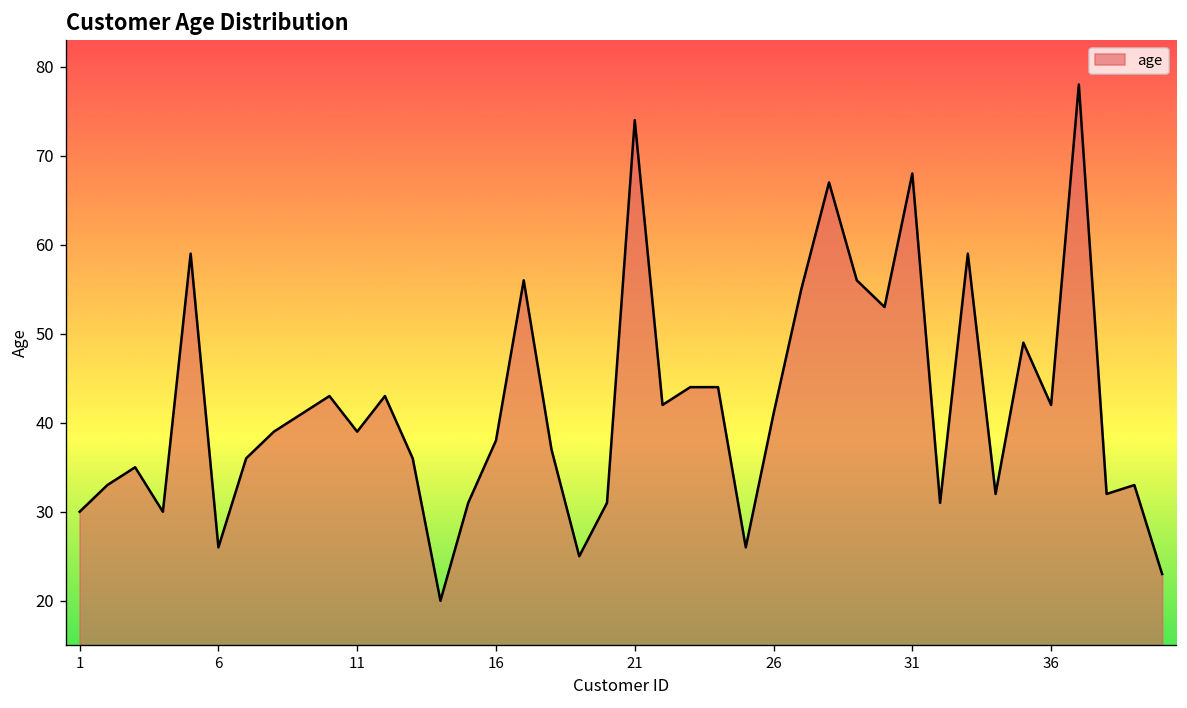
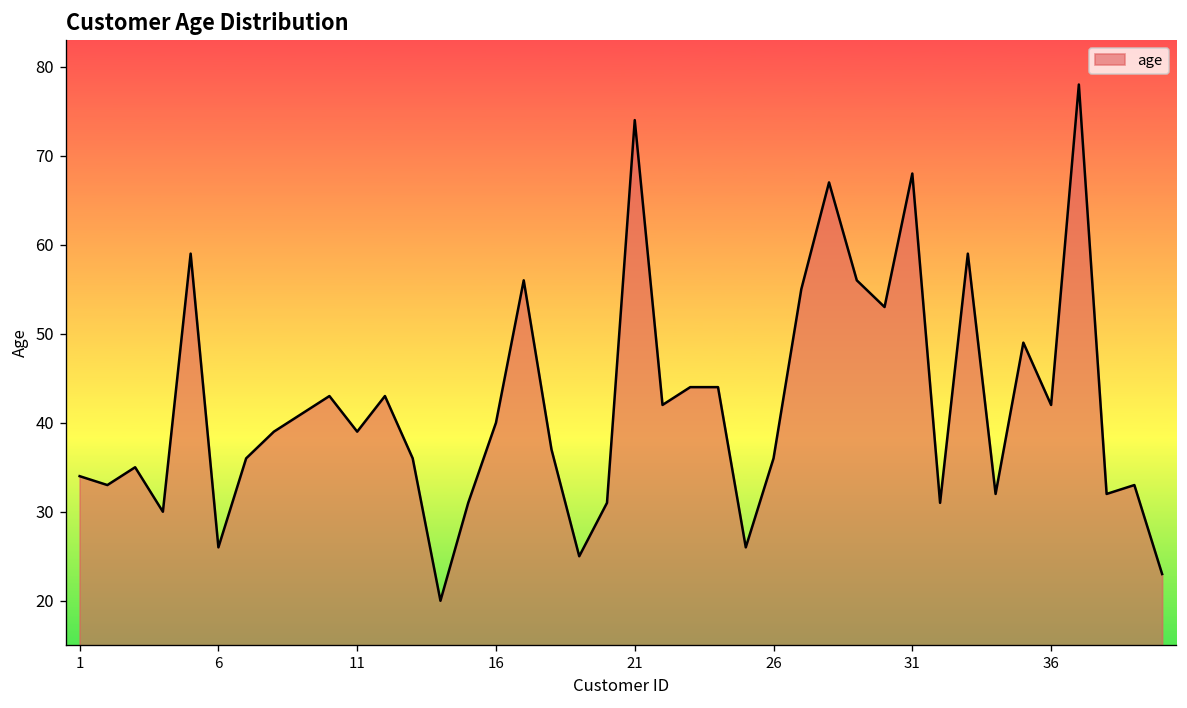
  {
-   "1": 30,
+   "1": 34,
    "6": 26,
    "11": 39,
-   "16": 38,
+   "16": 40,
    "21": 74,
-   "26": 41,
+   "26": 36,
    "31": 68,
    "36": 42
  }
